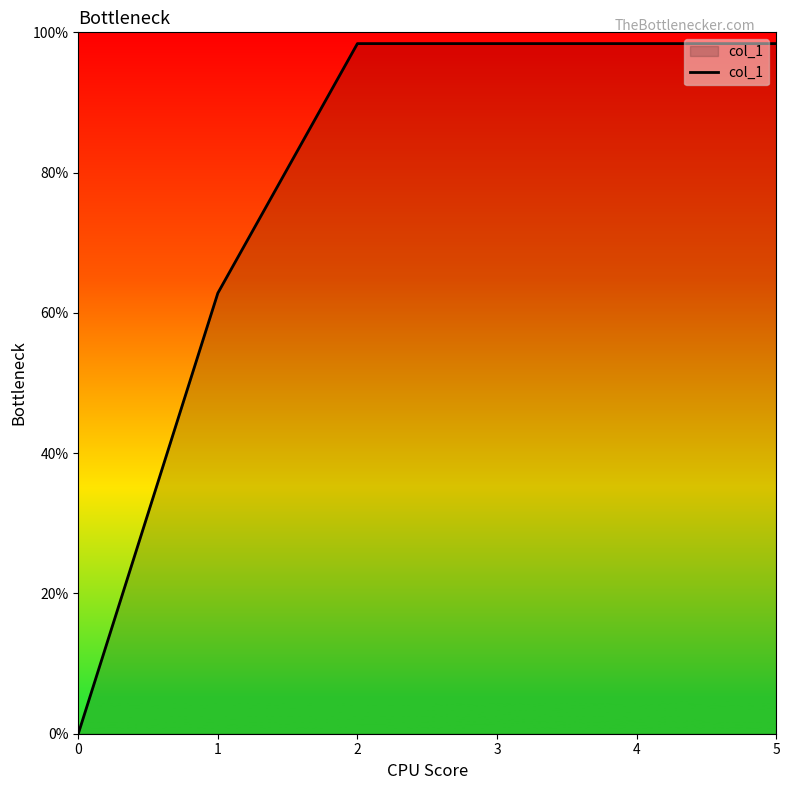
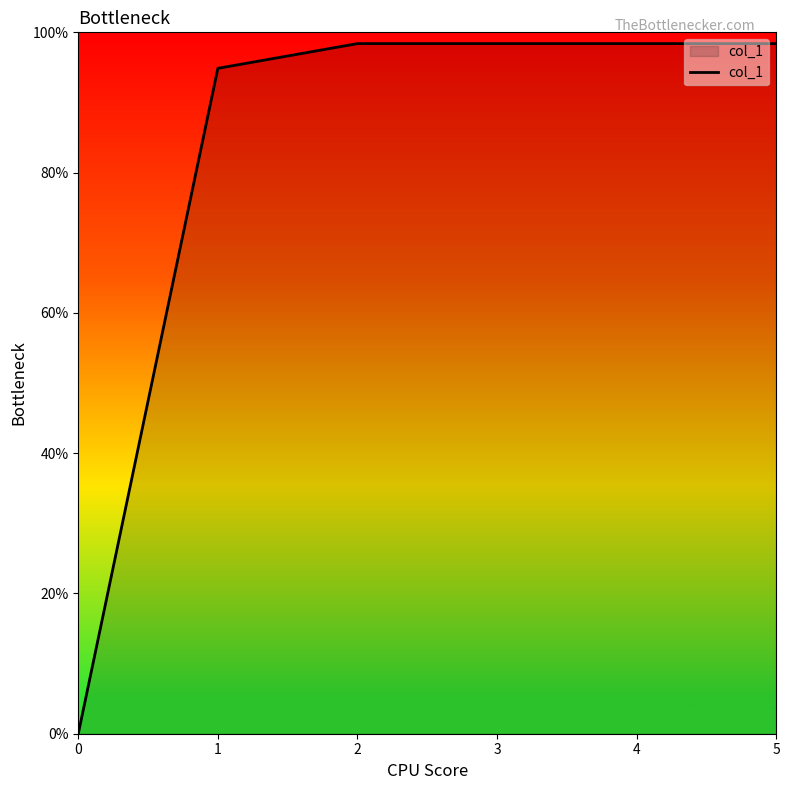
  {
    "0": "0%",
-   "1": "63%",
+   "1": "95%",
    "2": "98%",
    "3": "98%",
    "4": "98%",
    "5": "98%"
  }
